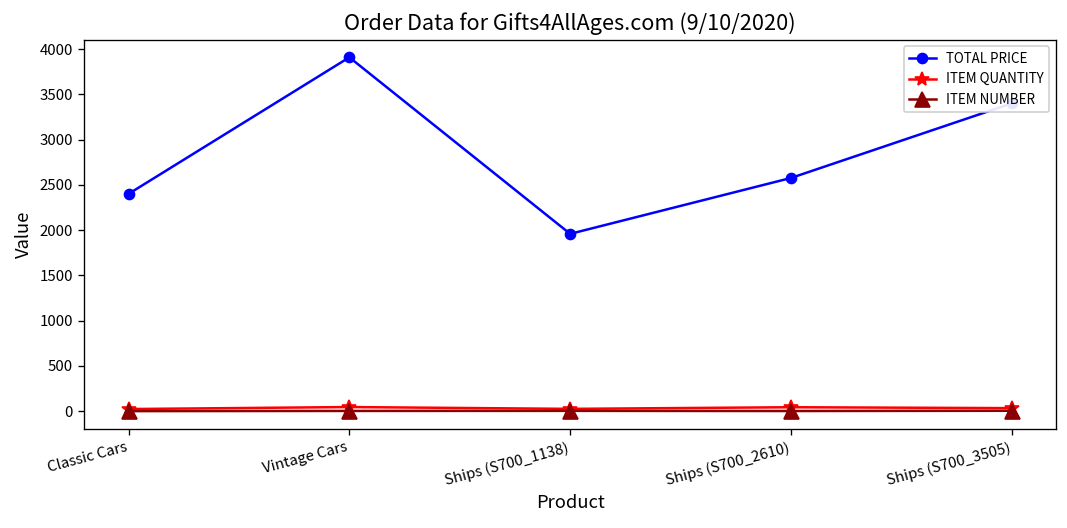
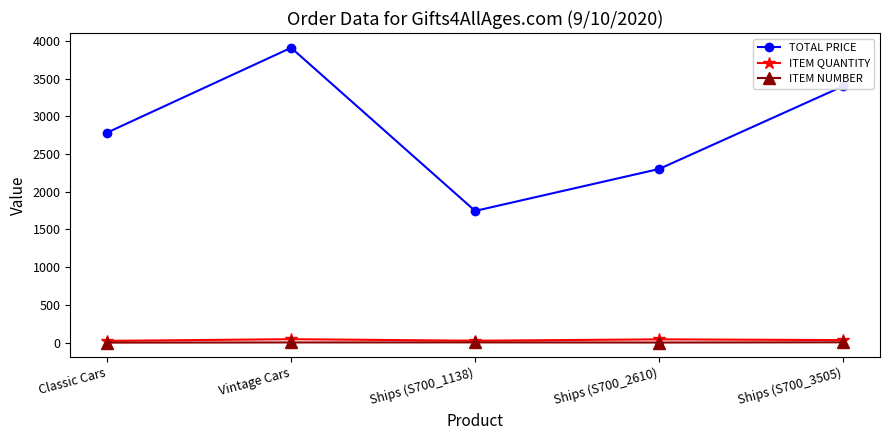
  {
    "TOTAL PRICE": {
-     "Classic Cars": 2400,
+     "Classic Cars": 2800,
      "Vintage Cars": 3900,
-     "Ships (S700_1138)": 2000,
-     "Ships (S700_2610)": 2600
+     "Ships (S700_1138)": 1700,
+     "Ships (S700_2610)": 2300
    },
    "ITEM QUANTITY": {
      "Vintage Cars": 0,
      "Ships (S700_2610)": 0
    },
    "ITEM NUMBER": {
      "Vintage Cars": 0,
      "Ships (S700_2610)": 0
    }
  }
